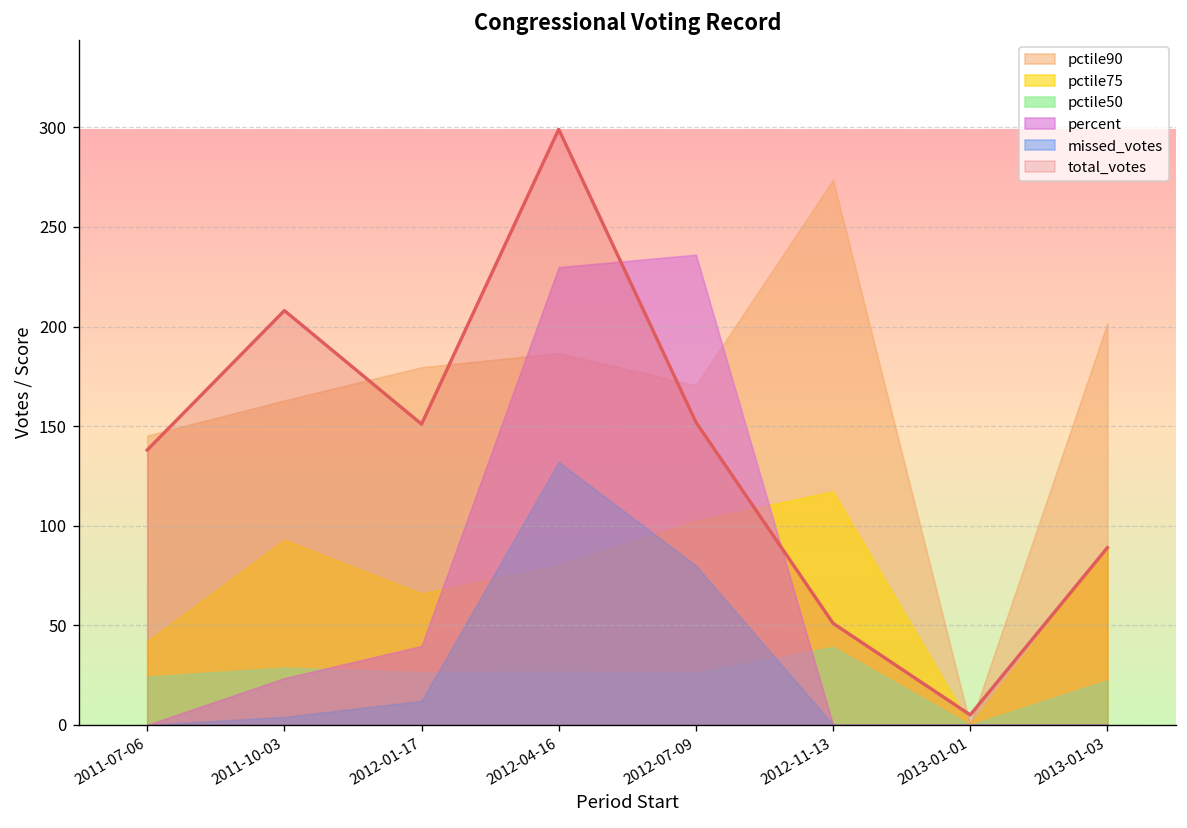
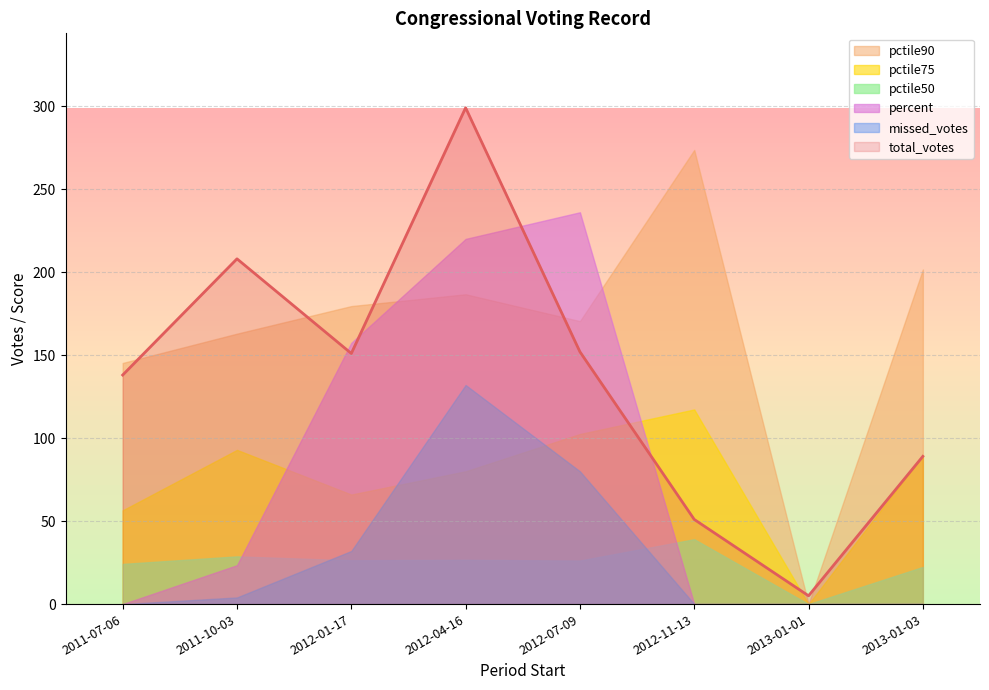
  {
    "pctile75": {
-     "2011-07-06": 42,
+     "2011-07-06": 56,
      "2011-10-03": 93,
      "2012-01-17": 66,
      "2012-04-16": 80,
      "2012-07-09": 102,
      "2012-11-13": 117
    },
    "percent": {
      "2011-10-03": 23,
-     "2012-01-17": 40,
-     "2012-04-16": 230,
+     "2012-01-17": 157,
+     "2012-04-16": 220,
      "2012-07-09": 236
    },
    "missed_votes": {
      "2011-10-03": 4,
-     "2012-01-17": 12,
+     "2012-01-17": 32,
      "2012-04-16": 132,
      "2012-07-09": 80
    }
  }
